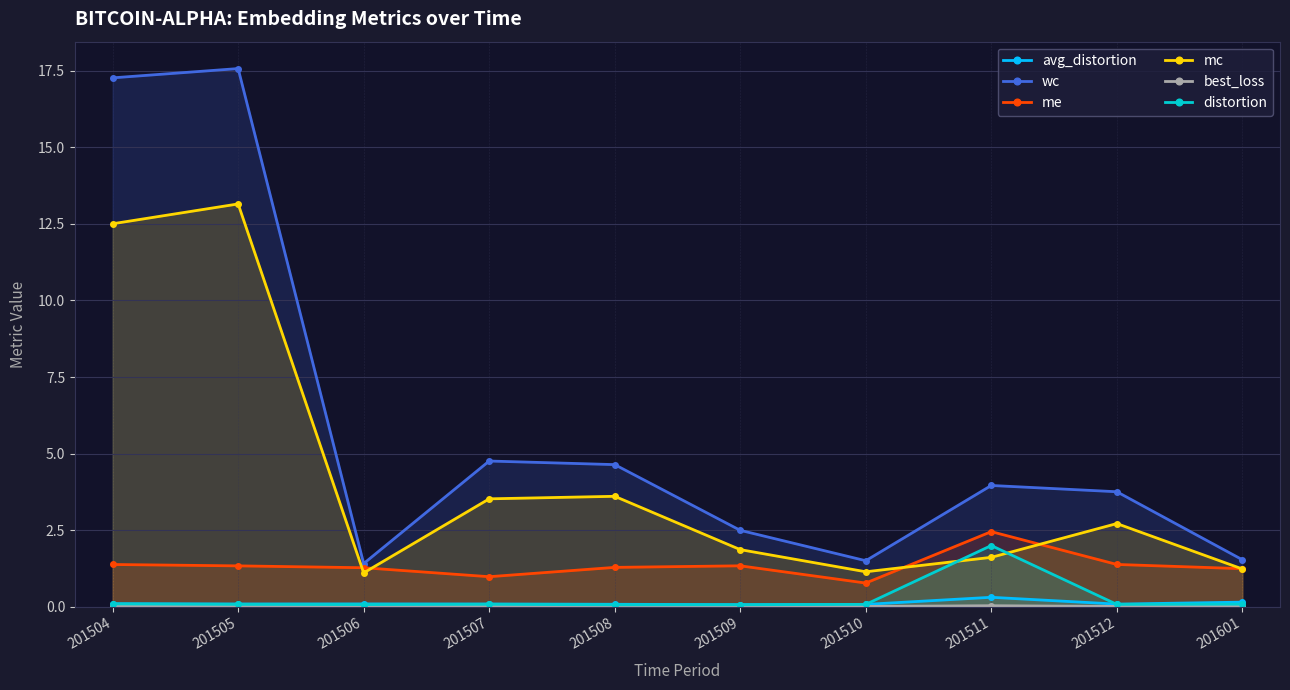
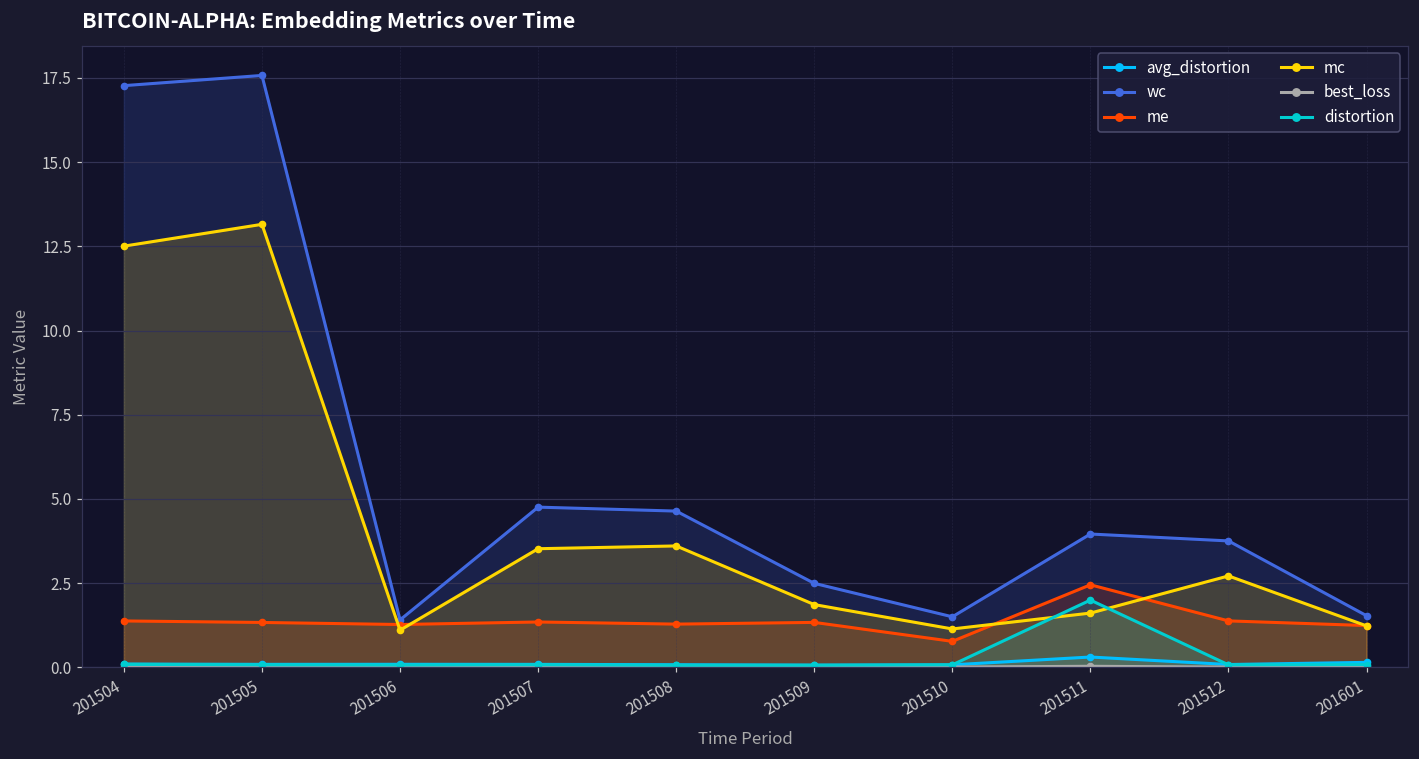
  {
    "wc": {
      "201504": 17.3,
      "201505": 17.6,
      "201506": 1.4,
      "201507": 4.8,
      "201508": 4.6,
      "201509": 2.5,
      "201510": 1.5,
      "201511": 4.0,
      "201512": 3.8,
      "201601": 1.5
    },
    "me": {
      "201504": 1.4,
      "201505": 1.3,
      "201506": 1.3,
-     "201507": 1.0,
+     "201507": 1.4,
      "201508": 1.3,
      "201509": 1.3,
      "201510": 0.8,
      "201511": 2.5,
      "201512": 1.4
    },
    "mc": {
      "201504": 12.5,
      "201505": 13.2,
      "201506": 1.1,
      "201507": 3.5,
      "201508": 3.6,
      "201509": 1.9,
      "201510": 1.1,
      "201511": 1.6,
      "201512": 2.7
    },
    "best_loss": {
      "201511": 0.0
    }
  }
